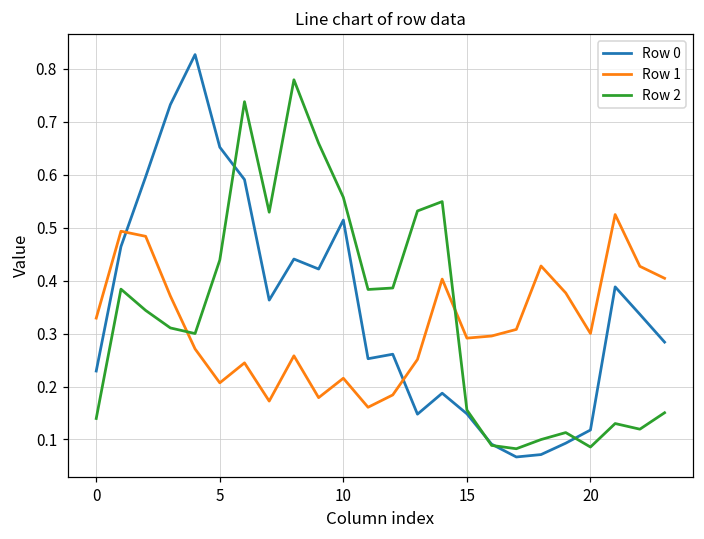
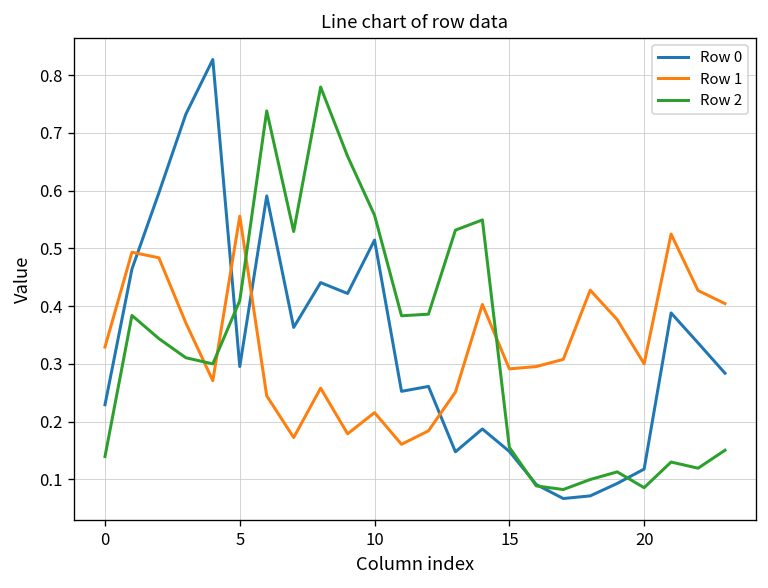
  {
    "Row 0": {
      "0": 0.23,
-     "5": 0.65,
+     "5": 0.30,
      "10": 0.51,
      "15": 0.15,
      "20": 0.12
    },
    "Row 1": {
      "0": 0.33,
-     "5": 0.21,
+     "5": 0.56,
      "10": 0.22,
      "15": 0.29,
      "20": 0.30
    },
    "Row 2": {
      "0": 0.14,
-     "5": 0.44,
+     "5": 0.41,
      "10": 0.56,
      "15": 0.16,
      "20": 0.09
    }
  }
